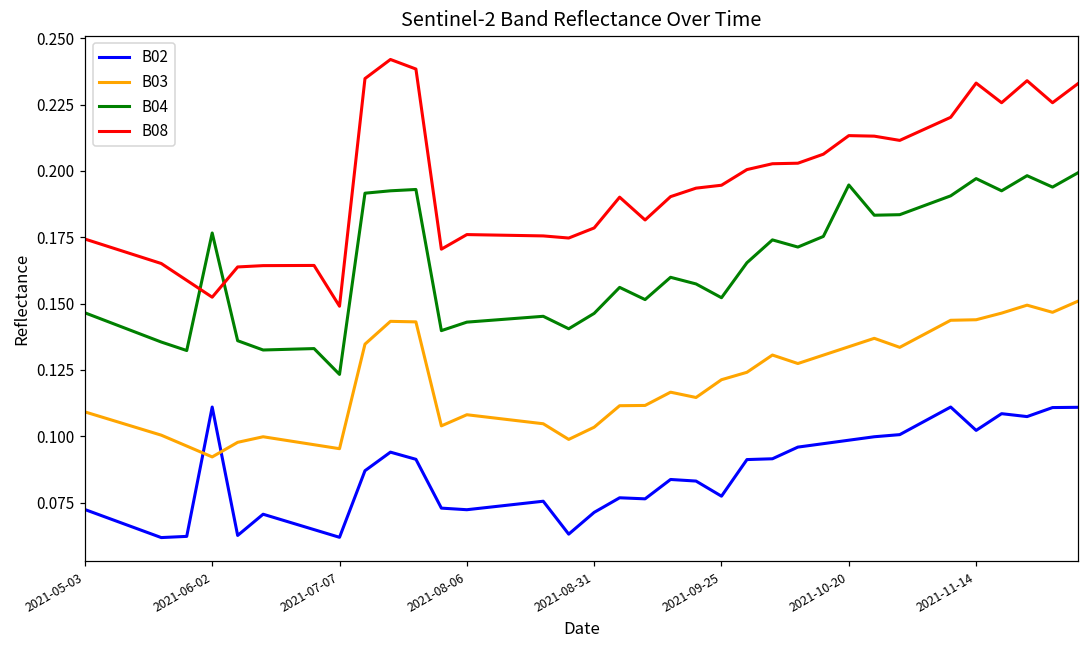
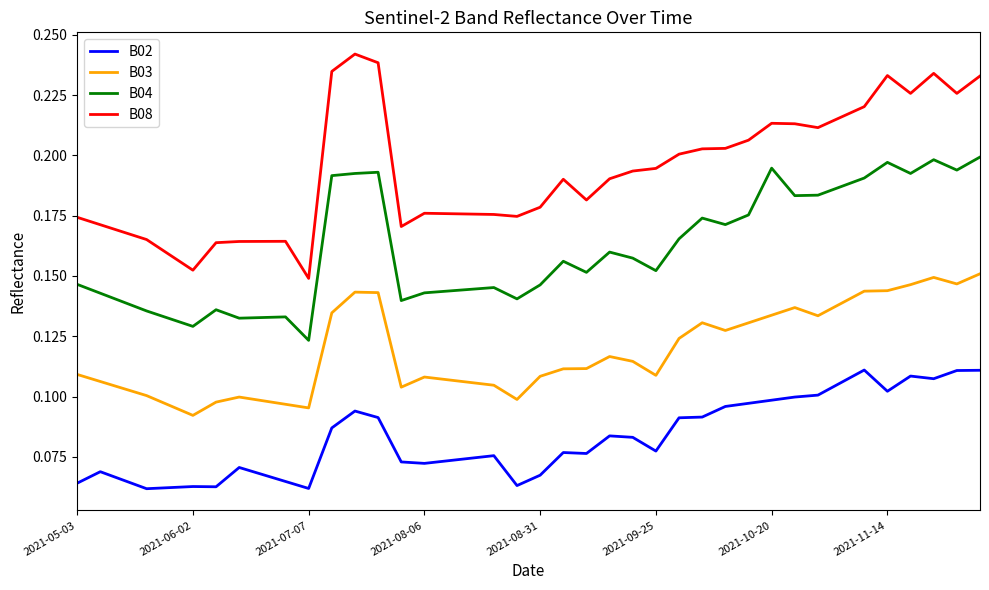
  {
    "B02": {
-     "2021-05-03": 0.072,
-     "2021-06-02": 0.111,
+     "2021-05-03": 0.064,
+     "2021-06-02": 0.063,
      "2021-07-07": 0.062,
      "2021-08-06": 0.072,
-     "2021-08-31": 0.071,
+     "2021-08-31": 0.067,
      "2021-09-25": 0.077,
      "2021-10-20": 0.099,
      "2021-11-14": 0.102
    },
    "B03": {
      "2021-05-03": 0.109,
      "2021-06-02": 0.092,
      "2021-07-07": 0.095,
      "2021-08-06": 0.108,
-     "2021-08-31": 0.103,
-     "2021-09-25": 0.121,
+     "2021-08-31": 0.108,
+     "2021-09-25": 0.109,
      "2021-10-20": 0.134,
      "2021-11-14": 0.144
    },
    "B04": {
      "2021-05-03": 0.147,
-     "2021-06-02": 0.177,
+     "2021-06-02": 0.129,
      "2021-07-07": 0.123,
      "2021-08-06": 0.143,
      "2021-08-31": 0.146,
      "2021-09-25": 0.152,
      "2021-10-20": 0.195,
      "2021-11-14": 0.197
    },
    "B08": {
      "2021-05-03": 0.174,
      "2021-06-02": 0.152,
      "2021-07-07": 0.149,
      "2021-08-06": 0.176,
      "2021-08-31": 0.179,
      "2021-09-25": 0.195,
      "2021-10-20": 0.213,
      "2021-11-14": 0.233
    }
  }
